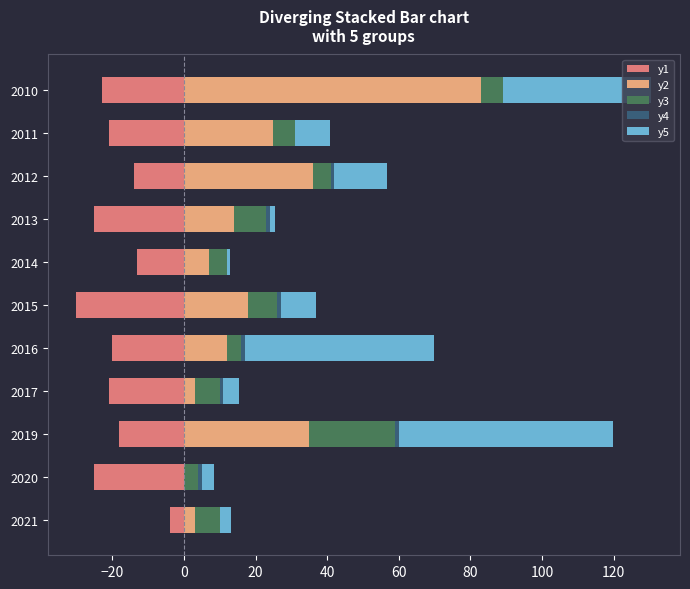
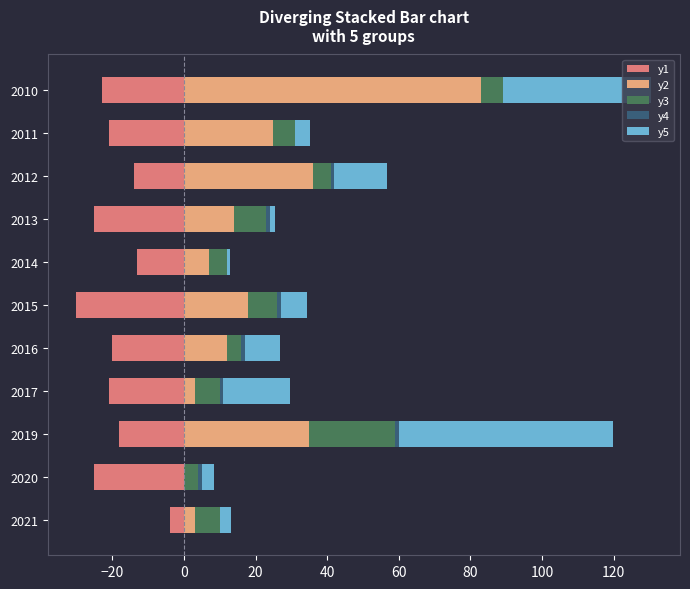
  {
    "y5": {
-     "2011": 10,
+     "2011": 4,
      "2012": 15,
      "2013": 1,
      "2014": 1,
-     "2015": 10,
-     "2016": 53,
-     "2017": 4,
+     "2015": 7,
+     "2016": 10,
+     "2017": 19,
      "2019": 60,
      "2020": 3,
      "2021": 3
    }
  }
